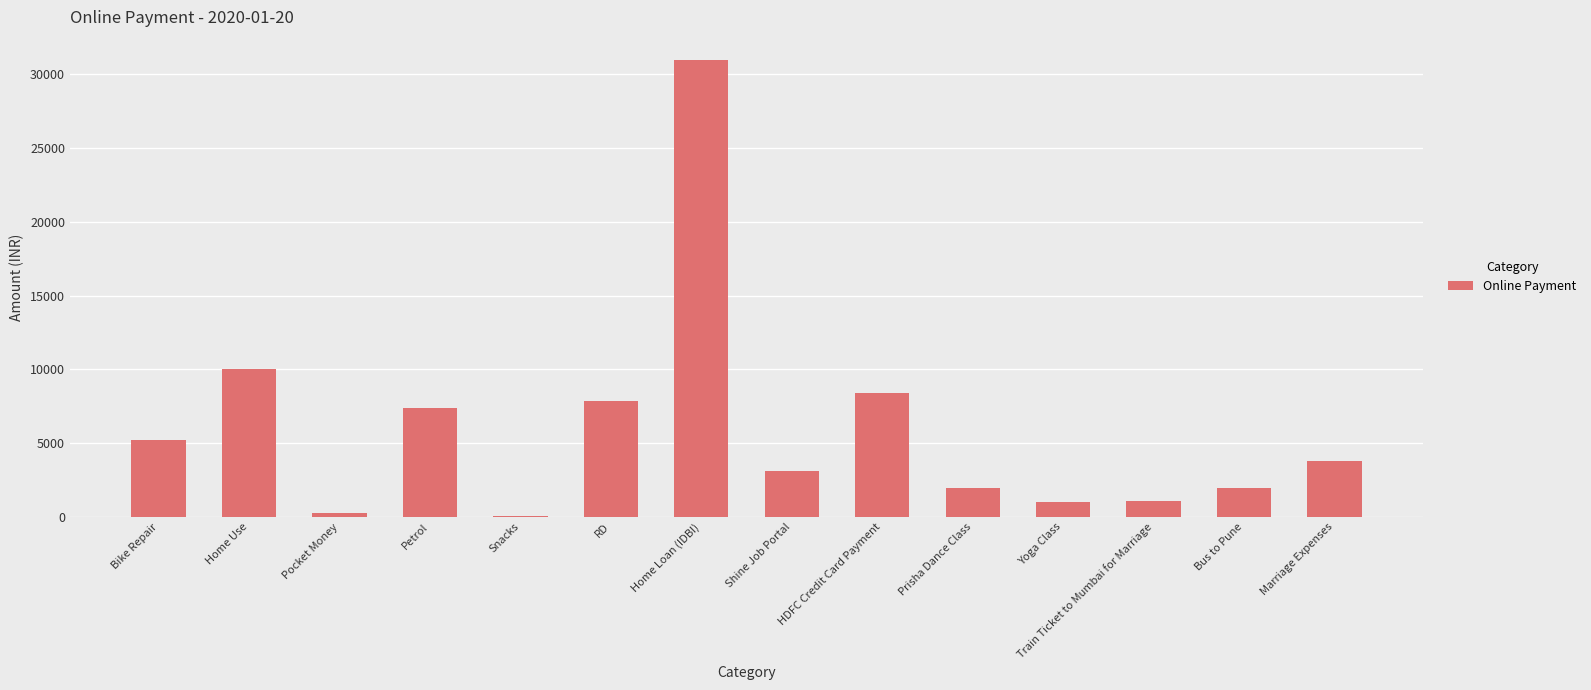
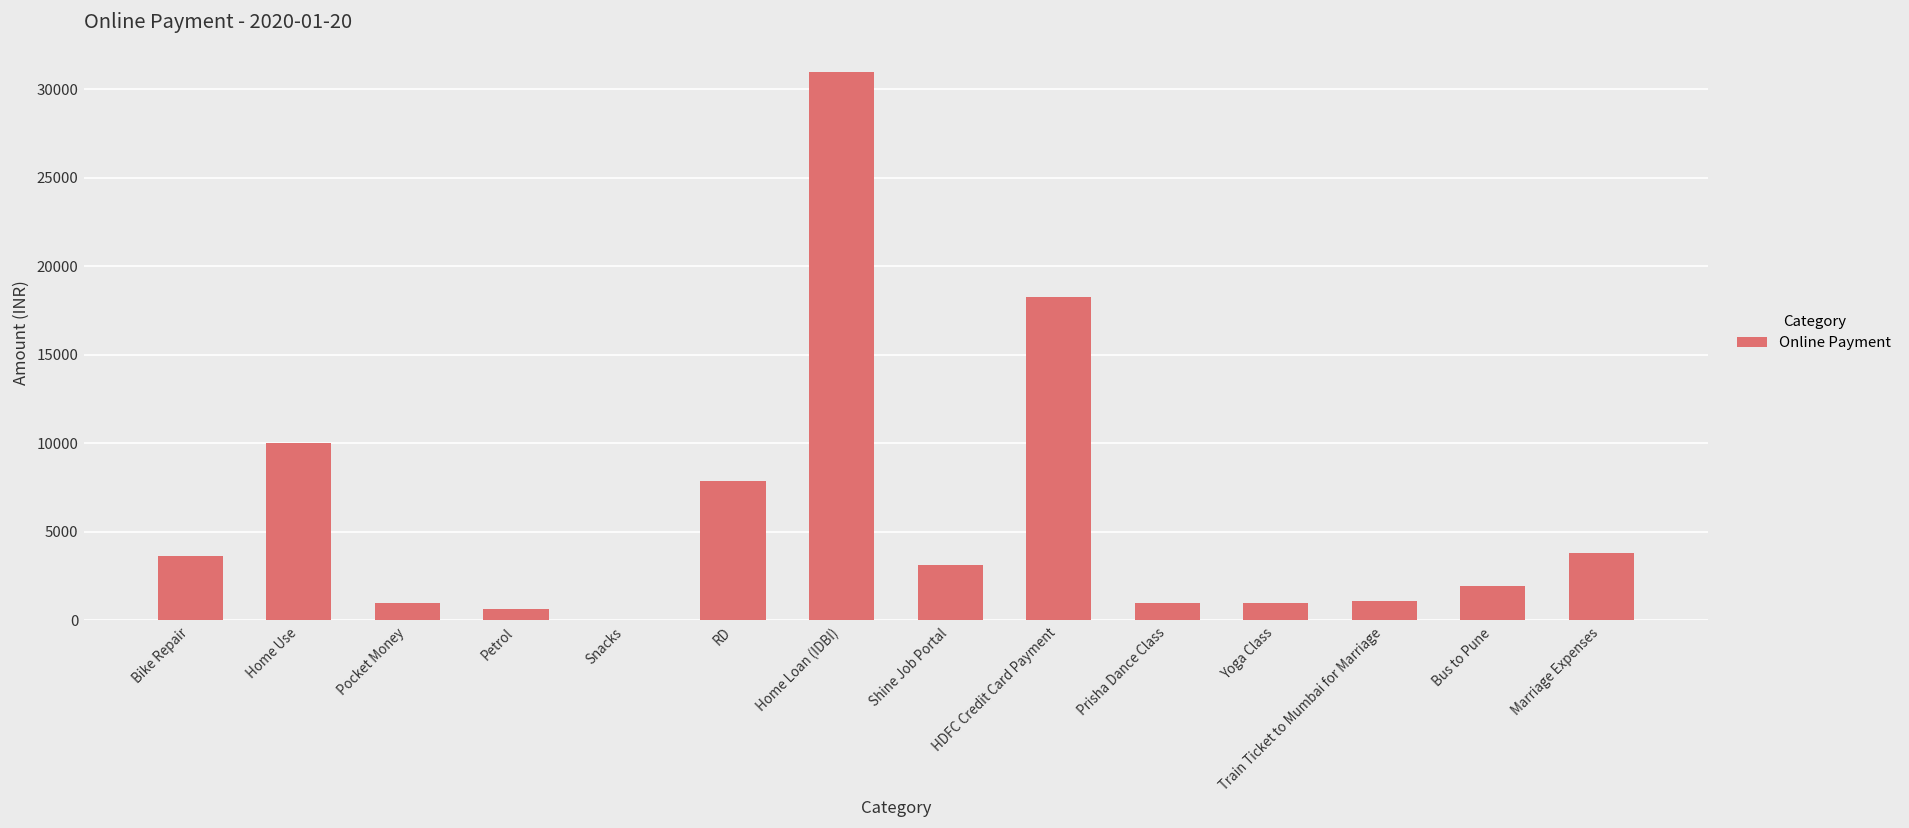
  {
-   "Bike Repair": 5200,
+   "Bike Repair": 3600,
    "Home Use": 10000,
-   "Pocket Money": 300,
-   "Petrol": 7400,
+   "Pocket Money": 1000,
+   "Petrol": 600,
    "RD": 7900,
    "Home Loan (IDBI)": 31000,
    "Shine Job Portal": 3100,
-   "HDFC Credit Card Payment": 8400,
-   "Prisha Dance Class": 2000,
+   "HDFC Credit Card Payment": 18300,
+   "Prisha Dance Class": 1000,
    "Yoga Class": 1000,
    "Train Ticket to Mumbai for Marriage": 1100,
    "Bus to Pune": 2000,
    "Marriage Expenses": 3800
  }
